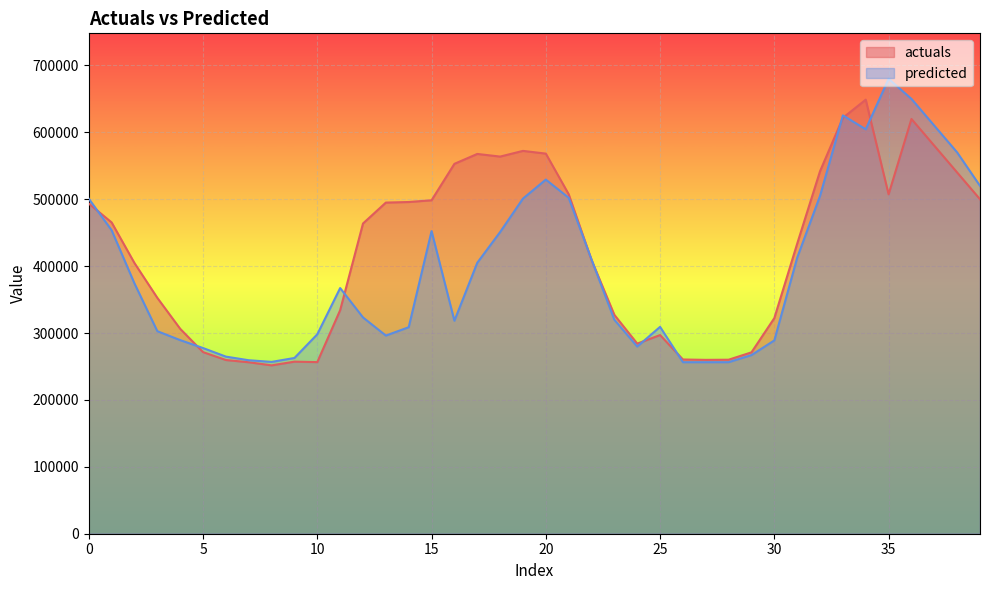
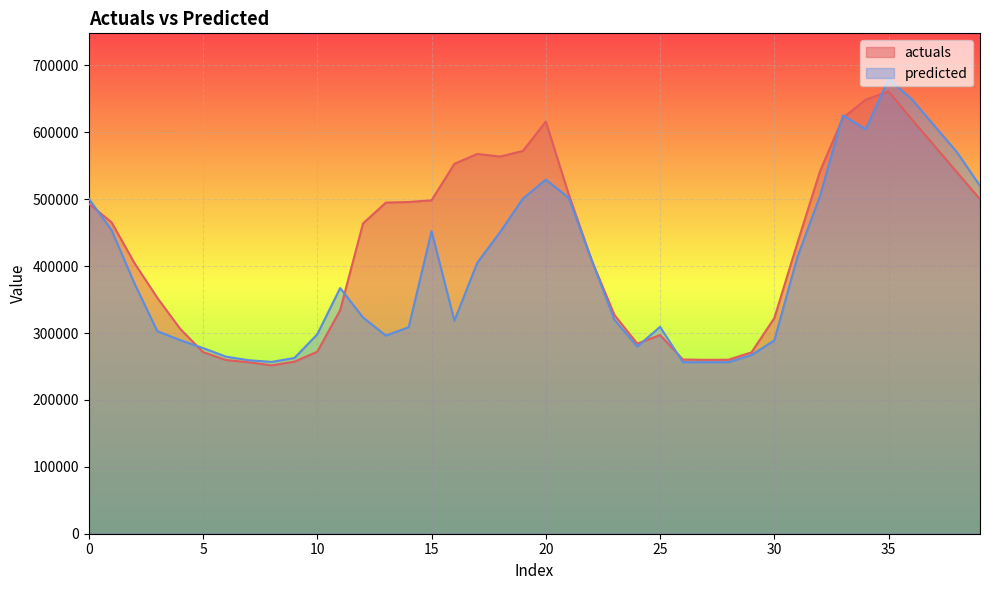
  {
    "actuals": {
      "0": 490000,
      "5": 270000,
-     "10": 260000,
+     "10": 270000,
      "15": 500000,
-     "20": 570000,
+     "20": 620000,
      "25": 300000,
      "30": 320000,
-     "35": 510000
+     "35": 660000
    },
    "predicted": {
      "0": 500000,
      "5": 280000,
      "10": 300000,
      "15": 450000,
      "20": 530000,
      "25": 310000,
      "30": 290000
    }
  }
